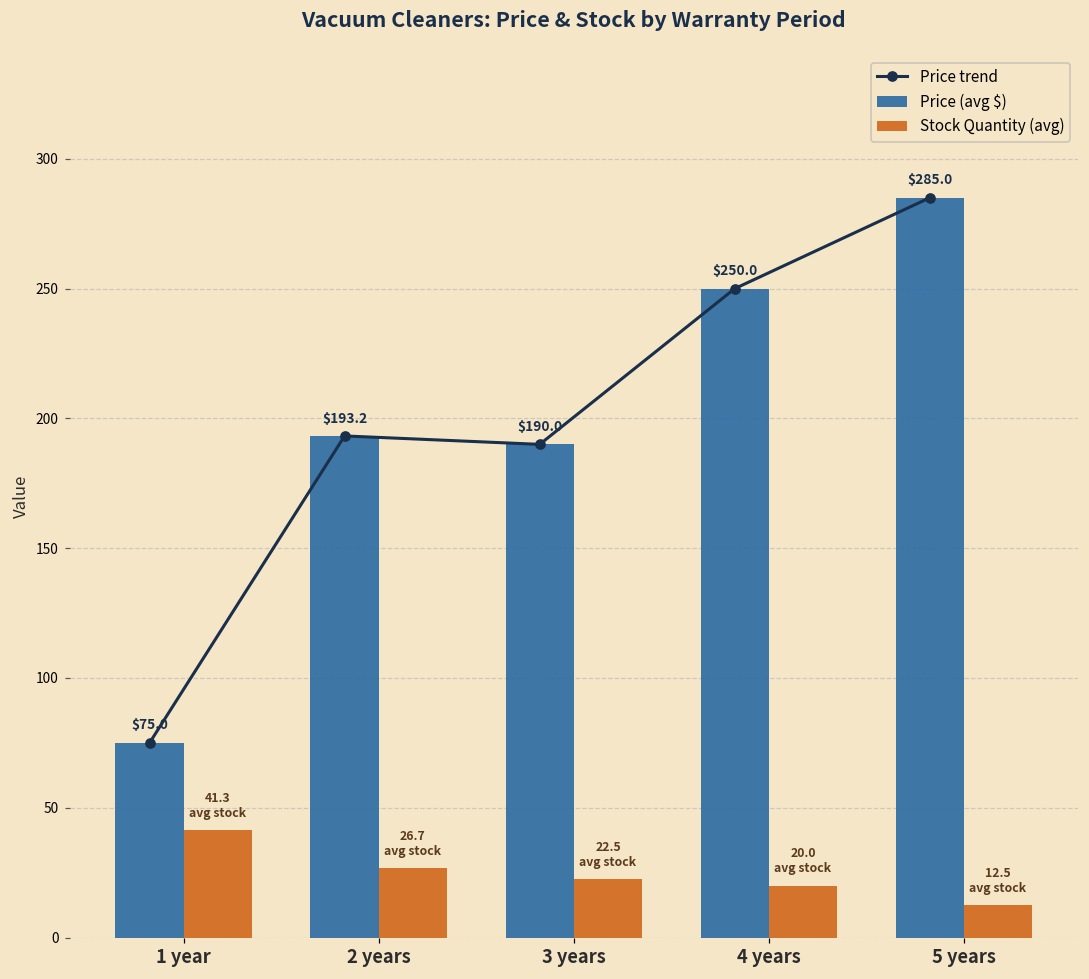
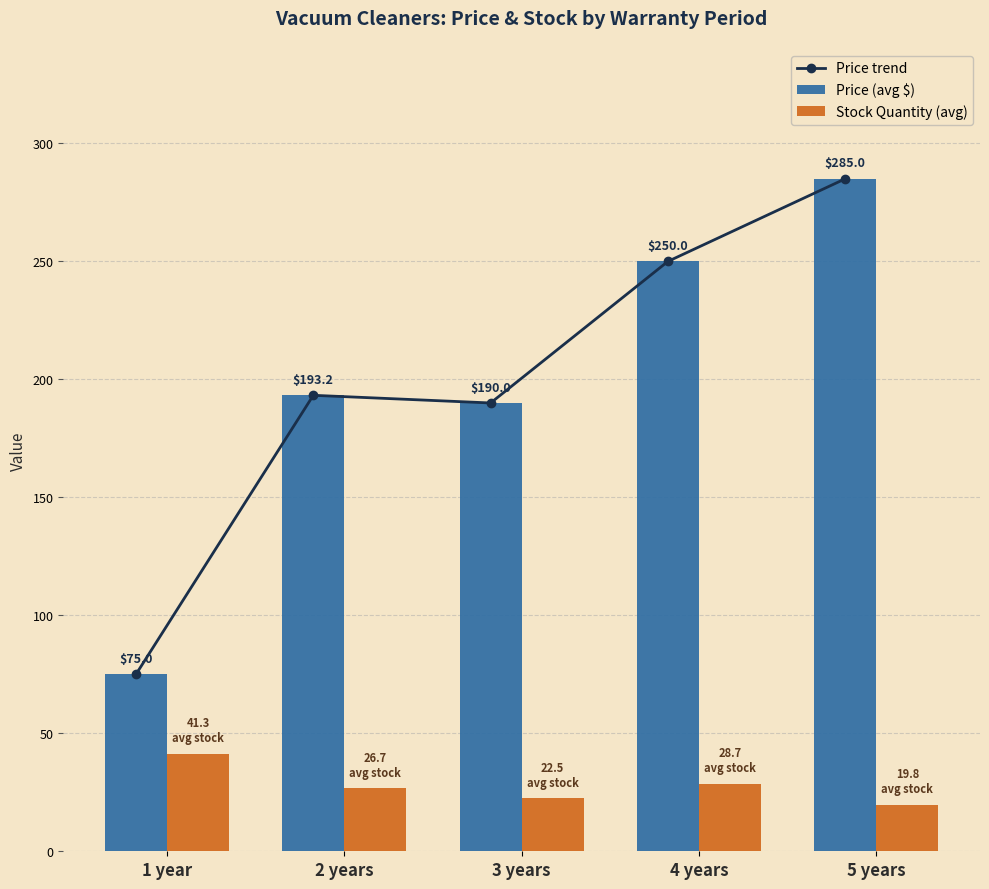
  {
    "Price (avg $)": {
      "1 year": "$75.0",
      "2 years": "$193.2",
      "3 years": "$190.0",
      "4 years": "$250.0",
      "5 years": "$285.0"
    },
    "Stock Quantity (avg)": {
      "1 year": "41.3",
      "2 years": "26.7",
      "3 years": "22.5",
-     "4 years": "20.0",
-     "5 years": "12.5"
+     "4 years": "28.7",
+     "5 years": "19.8"
    }
  }
